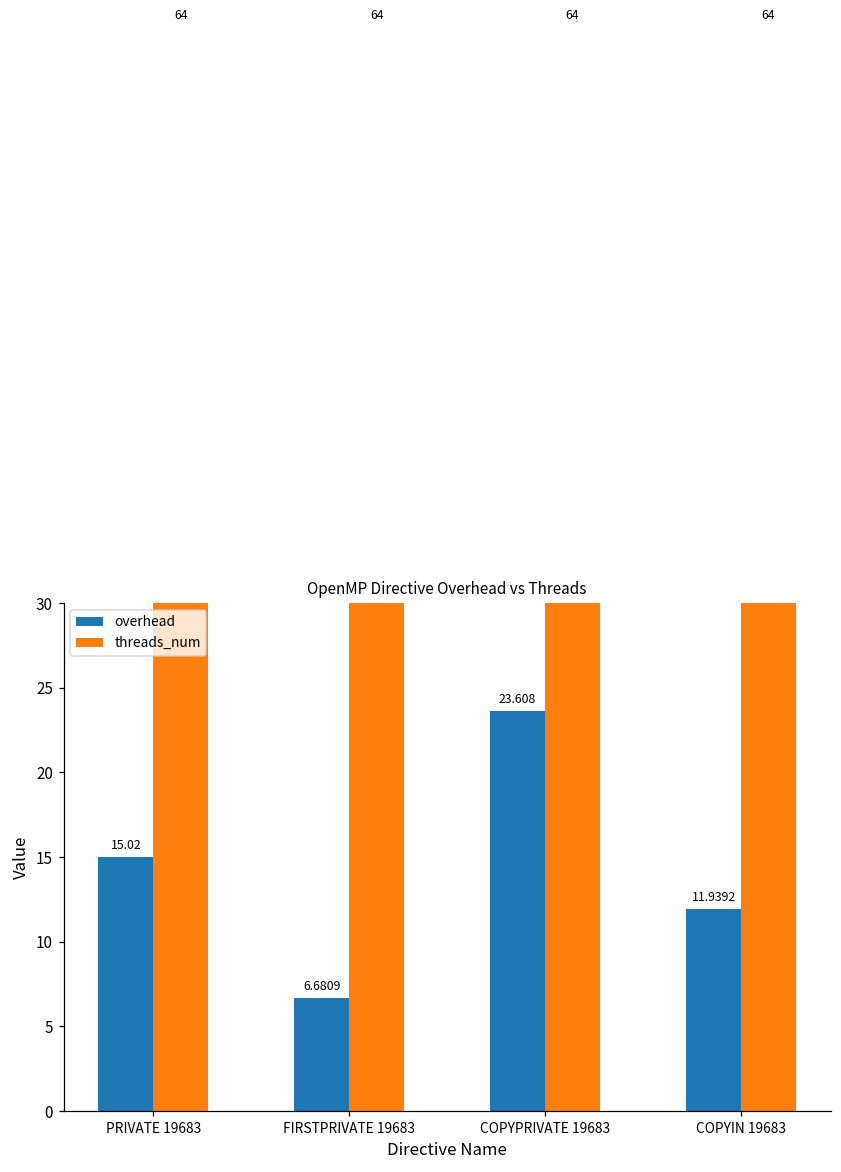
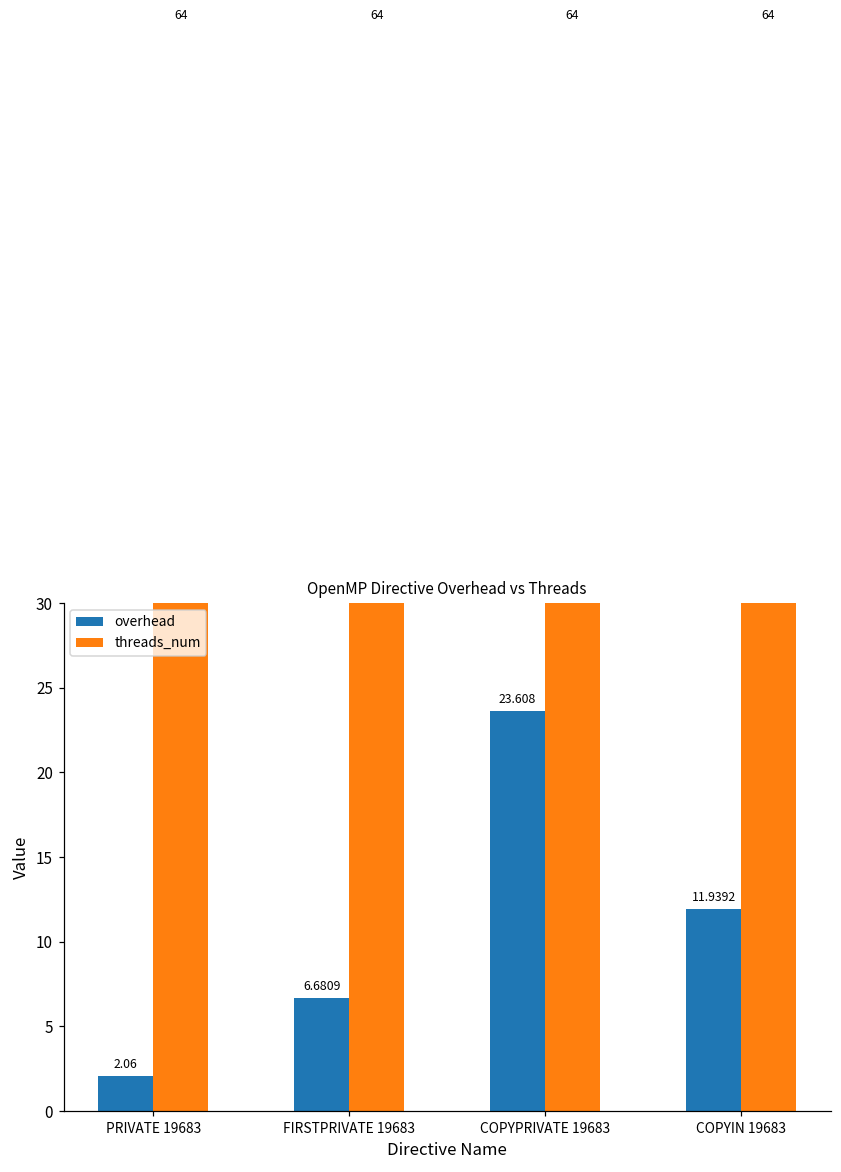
  {
    "overhead": {
-     "PRIVATE 19683": 15.02,
+     "PRIVATE 19683": 2.06,
      "FIRSTPRIVATE 19683": 6.6809,
      "COPYPRIVATE 19683": 23.608,
      "COPYIN 19683": 11.9392
    }
  }
